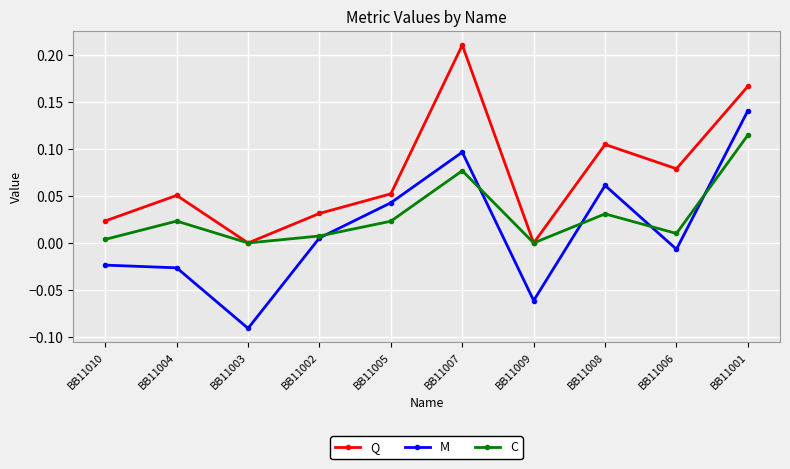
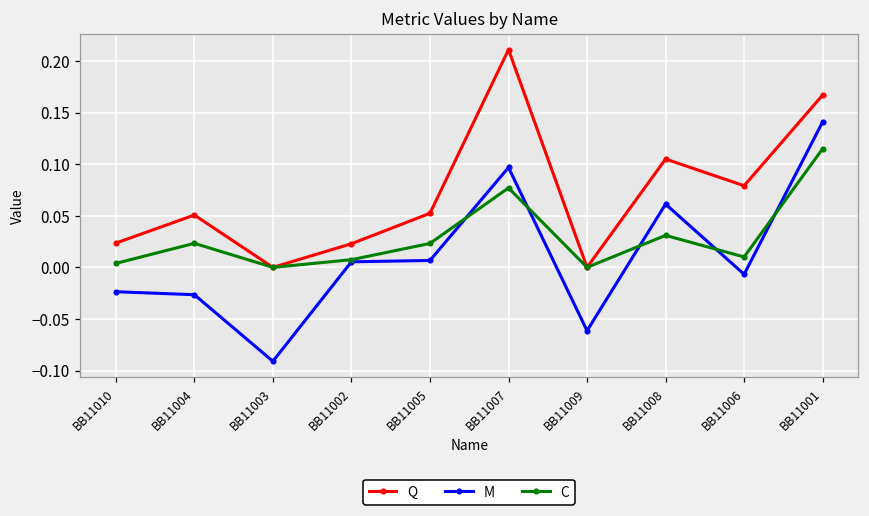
  {
    "Q": {
      "BB11010": 0.02,
      "BB11004": 0.05,
-     "BB11002": 0.03,
+     "BB11002": 0.02,
      "BB11005": 0.05,
      "BB11007": 0.21,
      "BB11008": 0.11,
      "BB11006": 0.08,
      "BB11001": 0.17
    },
    "M": {
      "BB11010": -0.02,
      "BB11004": -0.03,
      "BB11003": -0.09,
-     "BB11005": 0.04,
+     "BB11005": 0.01,
      "BB11007": 0.10,
      "BB11009": -0.06,
      "BB11008": 0.06,
      "BB11006": -0.01,
      "BB11001": 0.14
    },
    "C": {
      "BB11010": 0.00,
      "BB11004": 0.02,
      "BB11005": 0.02,
      "BB11007": 0.08,
      "BB11008": 0.03,
      "BB11006": 0.01,
      "BB11001": 0.12
    }
  }
